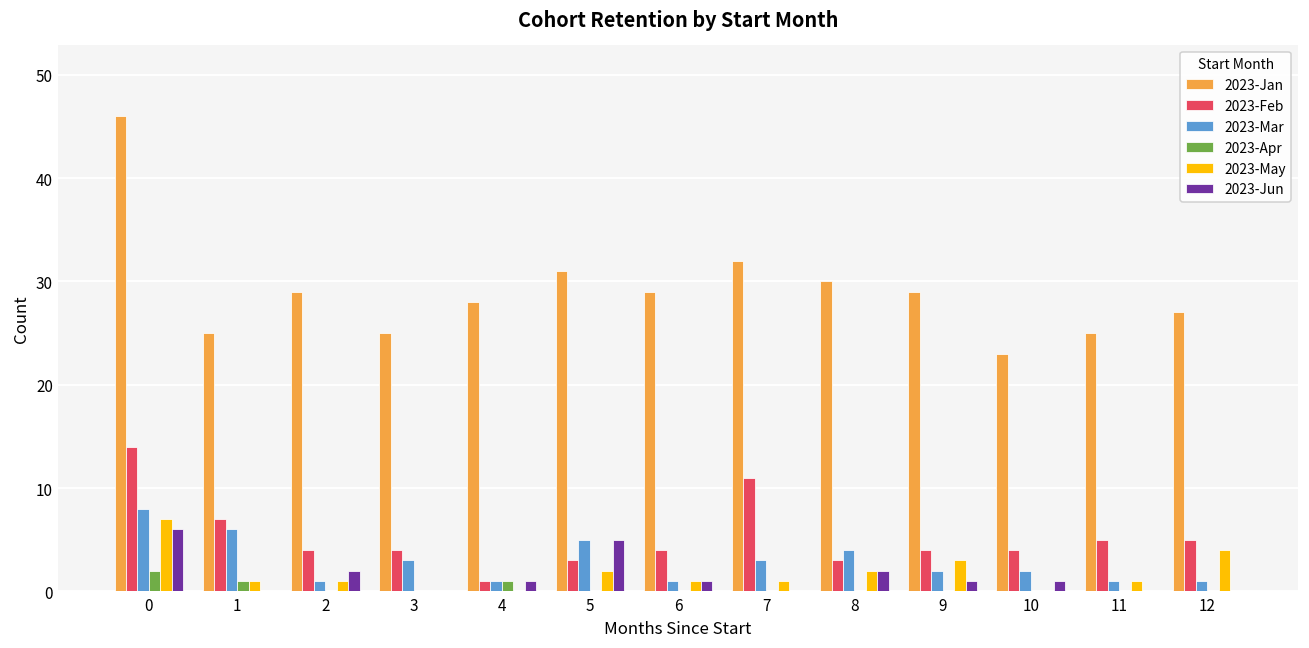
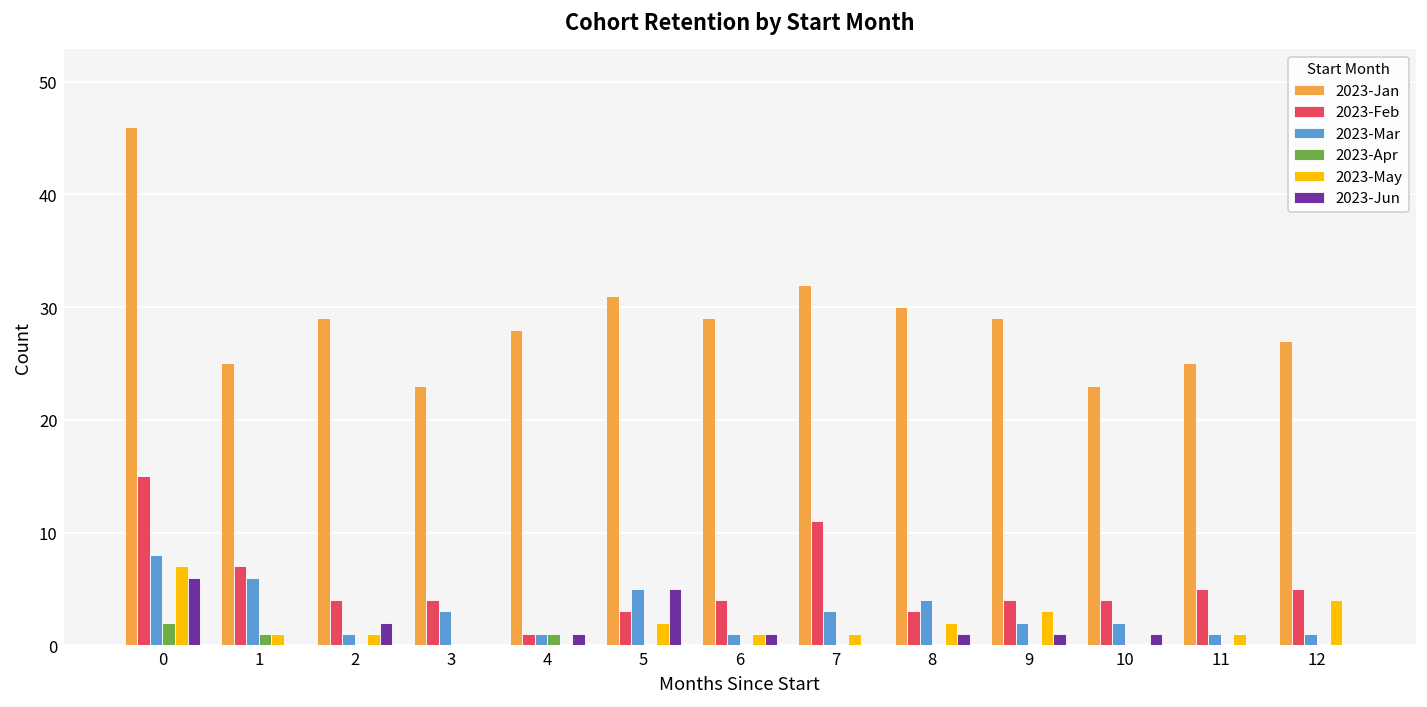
  {
    "2023-Jan": {
      "0": 46,
      "1": 25,
      "2": 29,
-     "3": 25,
+     "3": 23,
      "4": 28,
      "5": 31,
      "6": 29,
      "7": 32,
      "8": 30,
      "9": 29,
      "10": 23,
      "11": 25,
      "12": 27
    },
    "2023-Feb": {
-     "0": 14,
+     "0": 15,
      "1": 7,
      "2": 4,
      "3": 4,
      "4": 1,
      "5": 3,
      "6": 4,
      "7": 11,
      "8": 3,
      "9": 4,
      "10": 4,
      "11": 5,
      "12": 5
    },
    "2023-Mar": {
      "0": 8,
      "1": 6,
      "2": 1,
      "3": 3,
      "4": 1,
      "5": 5,
      "6": 1,
      "7": 3,
      "8": 4,
      "9": 2,
      "10": 2,
      "11": 1,
      "12": 1
    },
    "2023-Apr": {
      "0": 2,
      "1": 1,
      "2": 0,
      "3": 0,
      "4": 1,
      "5": 0,
      "6": 0,
      "7": 0,
      "8": 0,
      "9": 0,
      "10": 0,
      "11": 0,
      "12": 0
    },
    "2023-May": {
      "0": 7,
      "1": 1,
      "2": 1,
      "3": 0,
      "4": 0,
      "5": 2,
      "6": 1,
      "7": 1,
      "8": 2,
      "9": 3,
      "10": 0,
      "11": 1,
      "12": 4
    },
    "2023-Jun": {
      "0": 6,
      "1": 0,
      "2": 2,
      "3": 0,
      "4": 1,
      "5": 5,
      "6": 1,
      "7": 0,
-     "8": 2,
+     "8": 1,
      "9": 1,
      "10": 1,
      "11": 0,
      "12": 0
    }
  }
